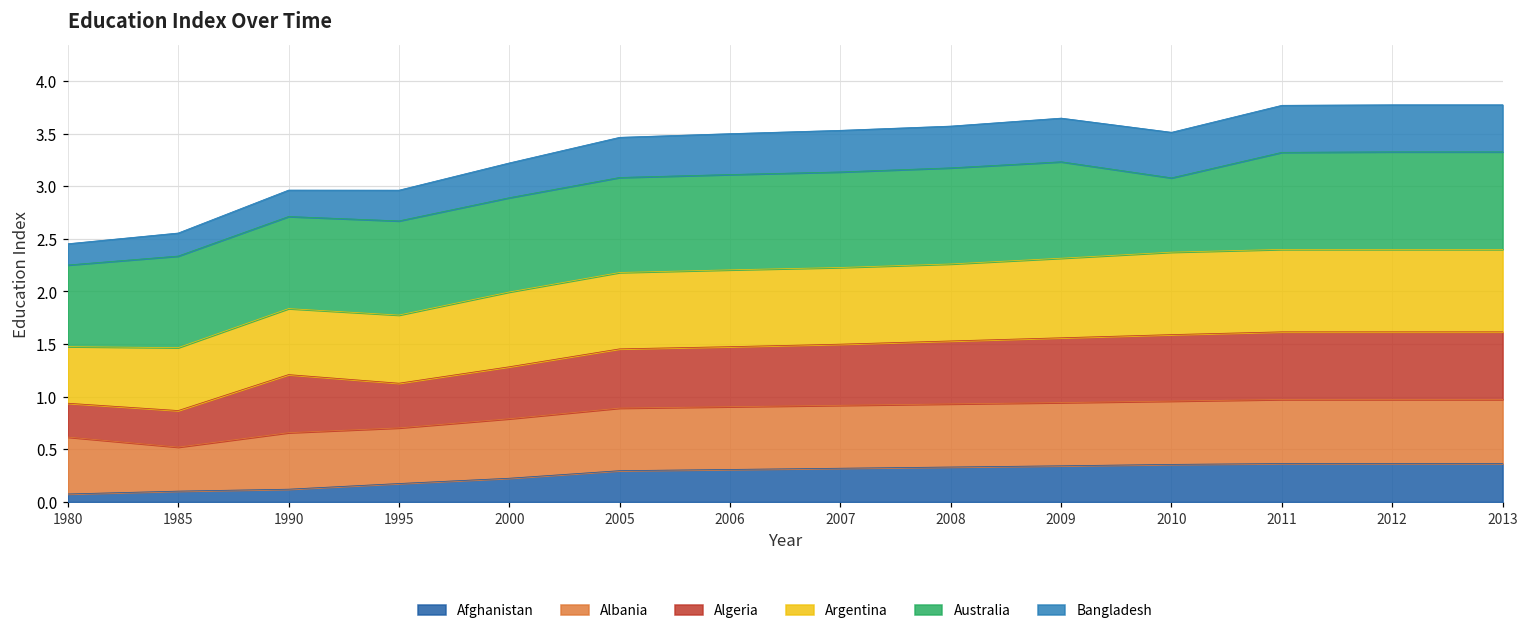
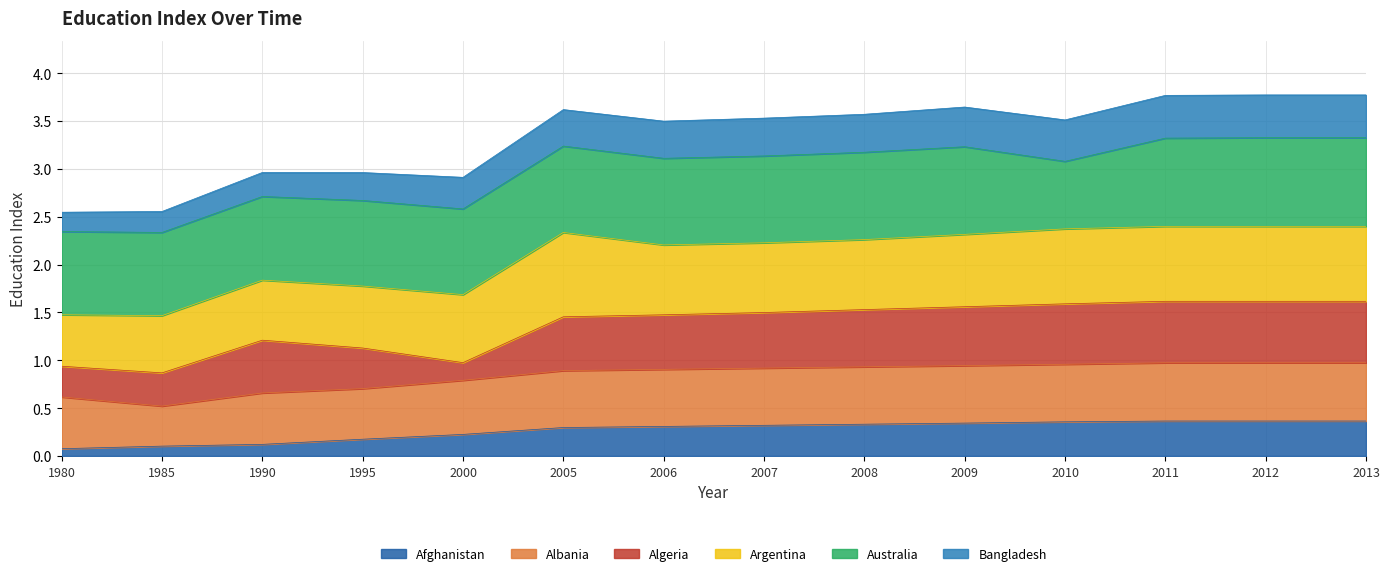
  {
    "Albania": {
      "1980": 0.5,
      "1985": 0.4,
      "1990": 0.5,
      "1995": 0.5,
      "2000": 0.6,
      "2005": 0.6,
      "2006": 0.6,
      "2007": 0.6,
      "2008": 0.6,
      "2009": 0.6,
      "2010": 0.6,
      "2011": 0.6,
      "2012": 0.6,
      "2013": 0.6
    },
    "Algeria": {
      "1980": 0.3,
      "1985": 0.3,
      "1990": 0.6,
      "1995": 0.4,
-     "2000": 0.5,
+     "2000": 0.2,
      "2005": 0.6,
      "2006": 0.6,
      "2007": 0.6,
      "2008": 0.6,
      "2009": 0.6,
      "2010": 0.6,
      "2011": 0.6,
      "2012": 0.6,
      "2013": 0.6
    },
    "Argentina": {
      "1980": 0.5,
      "1985": 0.6,
      "1990": 0.6,
      "1995": 0.6,
      "2000": 0.7,
-     "2005": 0.7,
+     "2005": 0.9,
      "2006": 0.7,
      "2007": 0.7,
      "2008": 0.7,
      "2009": 0.8,
      "2010": 0.8,
      "2011": 0.8,
      "2012": 0.8,
      "2013": 0.8
    },
    "Australia": {
-     "1980": 0.8,
+     "1980": 0.9,
      "1985": 0.9,
      "1990": 0.9,
      "1995": 0.9,
      "2000": 0.9,
      "2005": 0.9,
      "2006": 0.9,
      "2007": 0.9,
      "2008": 0.9,
      "2009": 0.9,
      "2010": 0.7,
      "2011": 0.9,
      "2012": 0.9,
      "2013": 0.9
    }
  }
